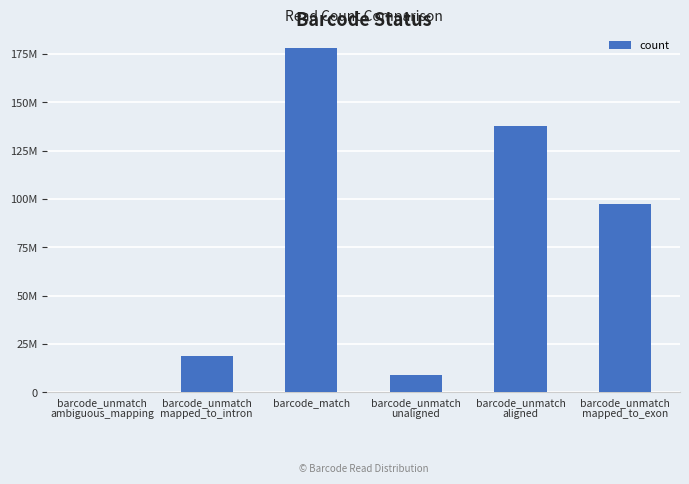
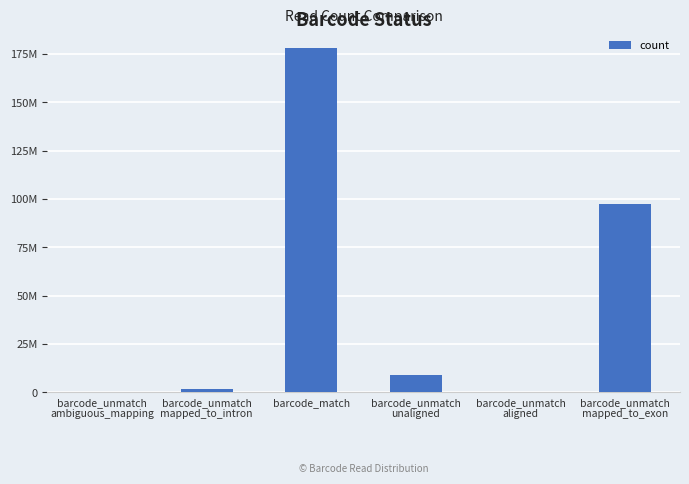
  {
-   "barcode_unmatch mapped_to_intron": 19000000,
+   "barcode_unmatch mapped_to_intron": 2000000,
    "barcode_match": 178000000,
    "barcode_unmatch unaligned": 9000000,
-   "barcode_unmatch aligned": 138000000,
+   "barcode_unmatch aligned": 0,
    "barcode_unmatch mapped_to_exon": 97000000
  }
